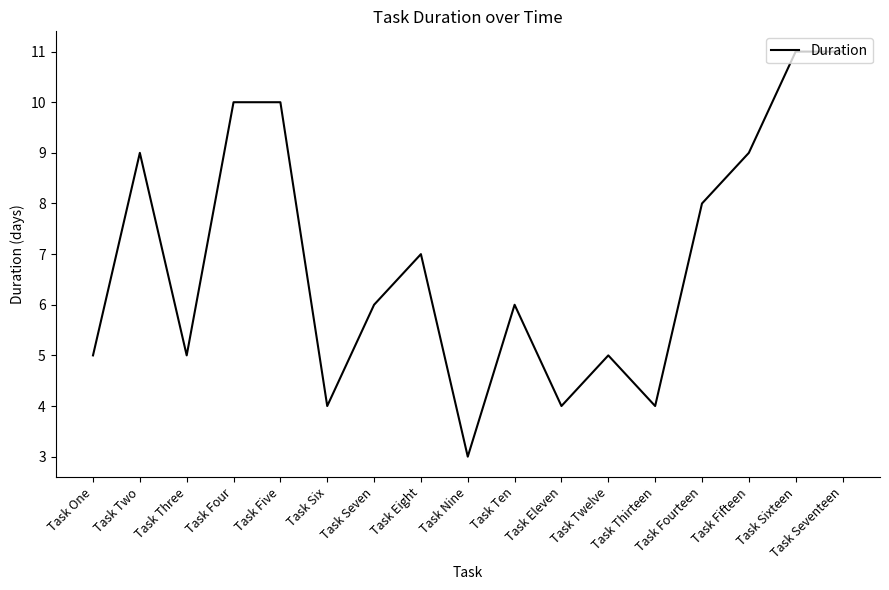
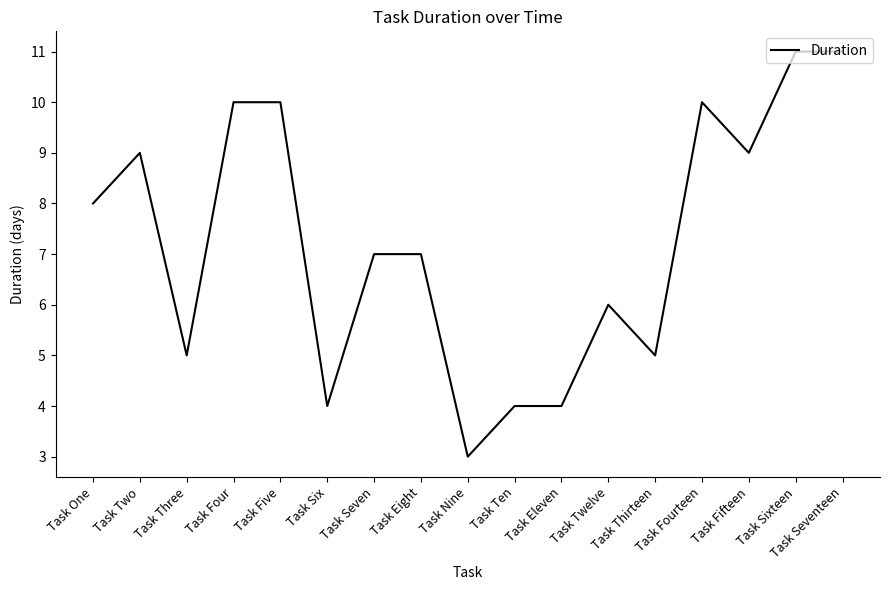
  {
-   "Task One": 5,
+   "Task One": 8,
    "Task Two": 9,
    "Task Three": 5,
    "Task Four": 10,
    "Task Five": 10,
    "Task Six": 4,
-   "Task Seven": 6,
+   "Task Seven": 7,
    "Task Eight": 7,
    "Task Nine": 3,
-   "Task Ten": 6,
+   "Task Ten": 4,
    "Task Eleven": 4,
-   "Task Twelve": 5,
-   "Task Thirteen": 4,
-   "Task Fourteen": 8,
+   "Task Twelve": 6,
+   "Task Thirteen": 5,
+   "Task Fourteen": 10,
    "Task Fifteen": 9
  }
